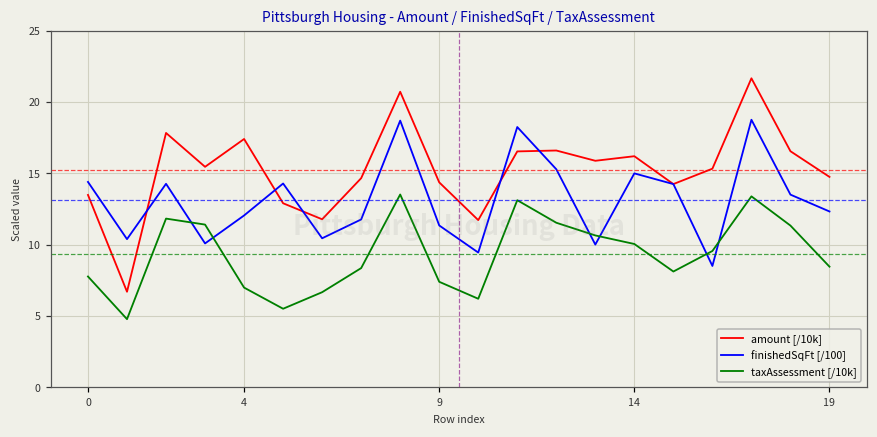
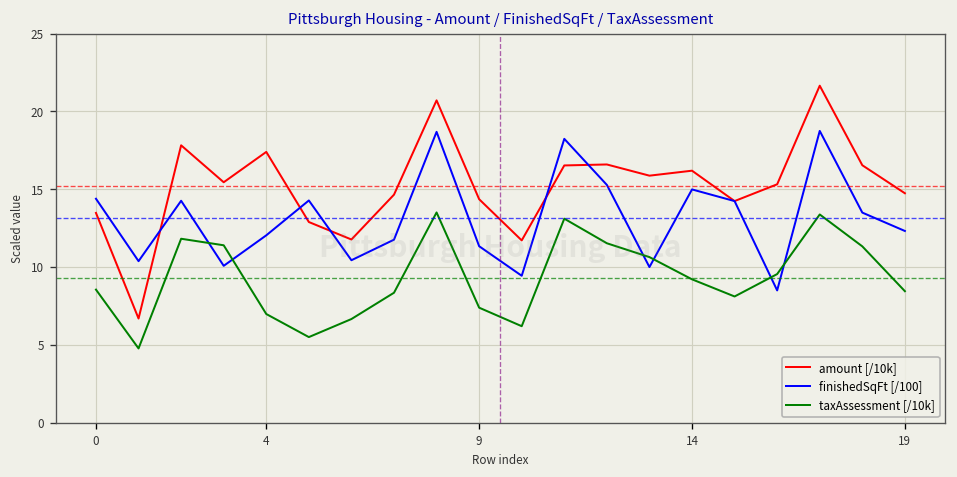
  {
    "amount [/10k]": {
      "0": 13.5,
      "4": 17.4,
      "9": 14.4,
      "14": 16.2,
      "19": 14.7
    },
    "finishedSqFt [/100]": {
      "0": 14.4,
      "4": 12.0,
      "9": 11.3,
      "14": 15.0,
      "19": 12.3
    },
    "taxAssessment [/10k]": {
-     "0": 7.8,
+     "0": 8.6,
      "4": 7.0,
      "9": 7.4,
-     "14": 10.0,
+     "14": 9.2,
      "19": 8.5
    }
  }
